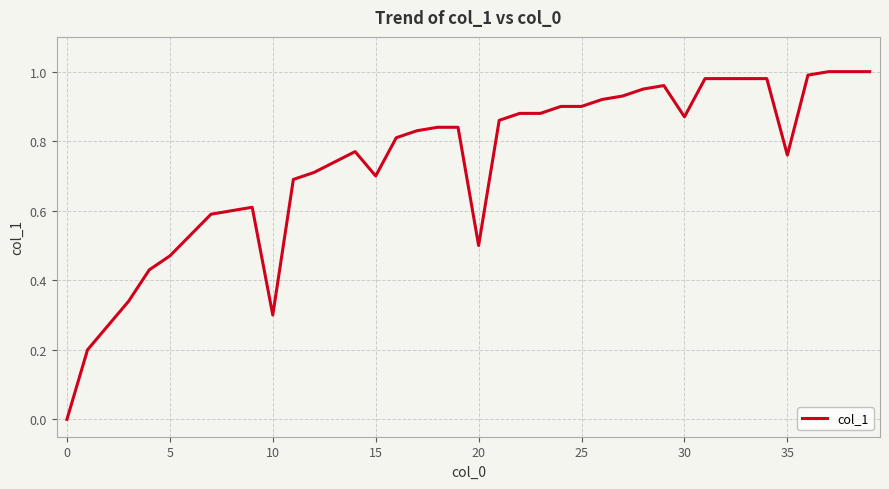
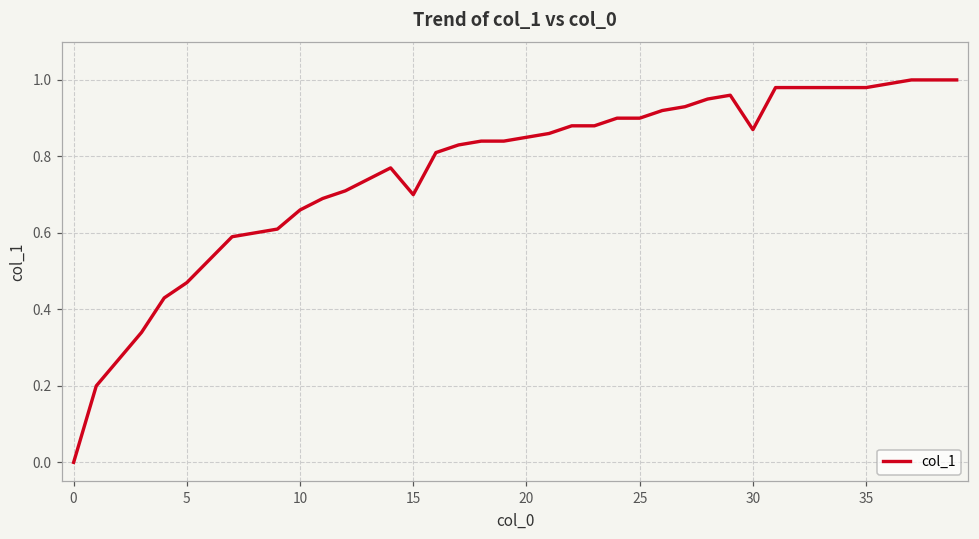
  {
    "0": 0.00,
    "5": 0.47,
-   "10": 0.30,
+   "10": 0.66,
    "15": 0.70,
-   "20": 0.50,
+   "20": 0.85,
    "25": 0.90,
    "30": 0.87,
-   "35": 0.76
+   "35": 0.98
  }
